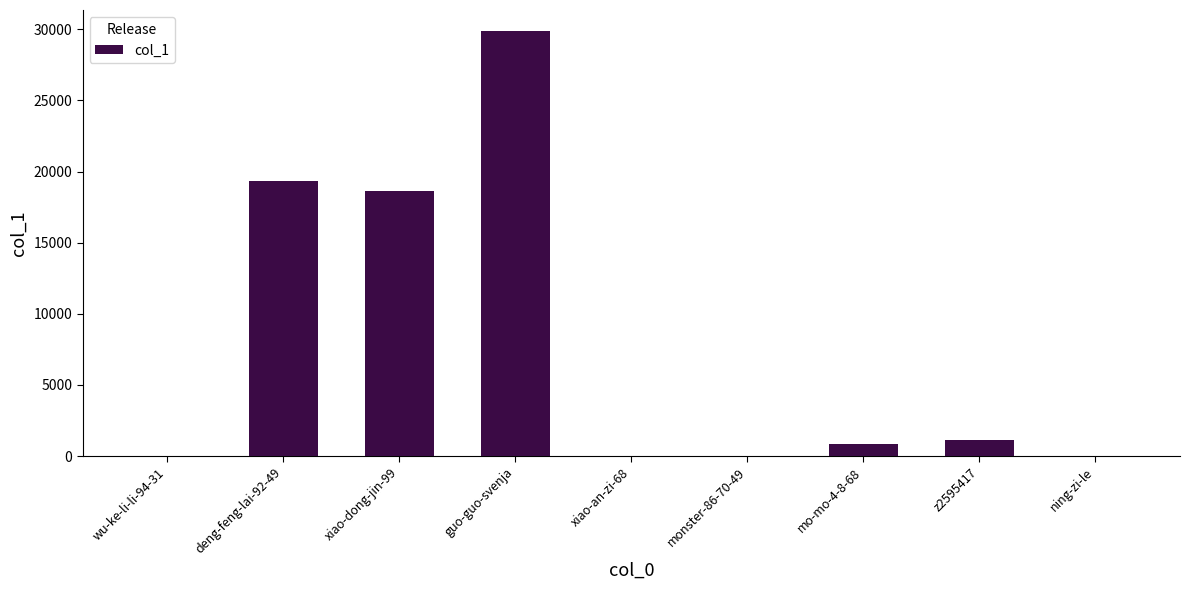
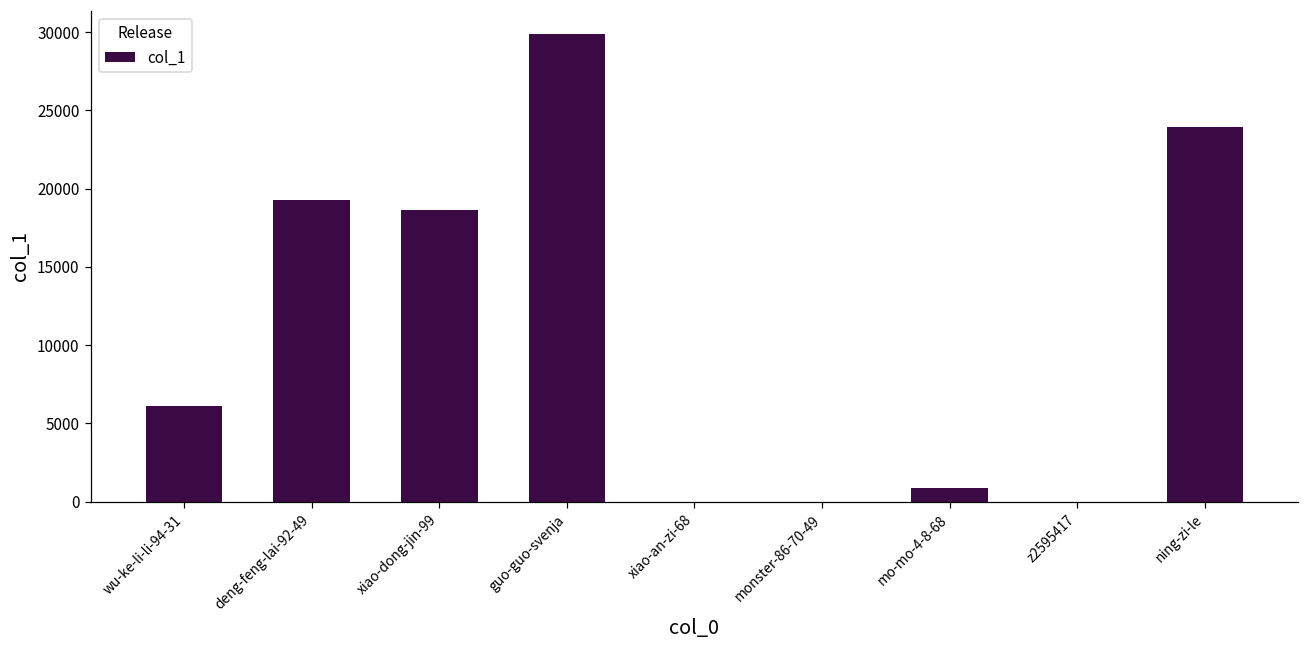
  {
-   "wu-ke-li-li-94-31": 0,
+   "wu-ke-li-li-94-31": 6100,
    "deng-feng-lai-92-49": 19300,
    "xiao-dong-jin-99": 18600,
    "guo-guo-svenja": 29900,
    "monster-86-70-49": 0,
    "mo-mo-4-8-68": 900,
-   "z2595417": 1200,
-   "ning-zi-le": 0
+   "z2595417": 0,
+   "ning-zi-le": 24000
  }
